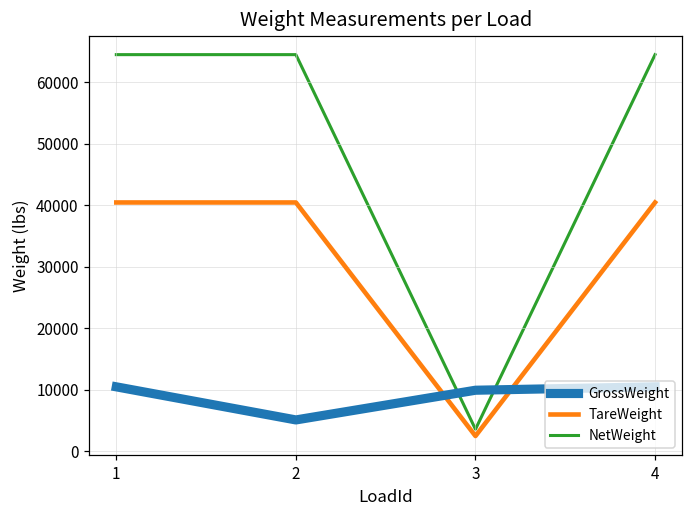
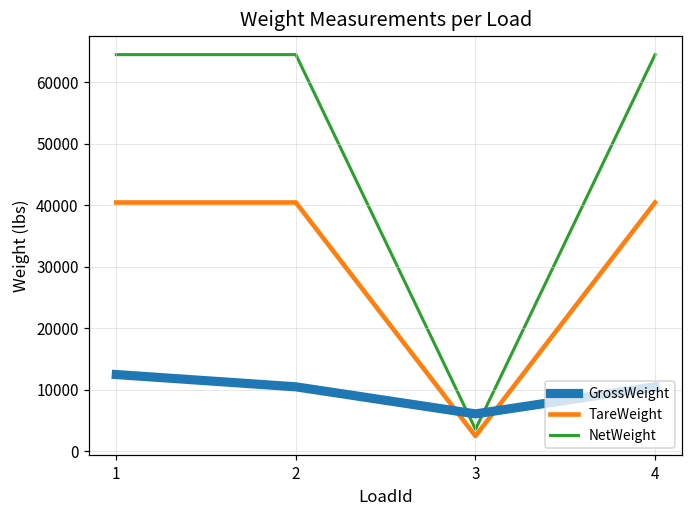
  {
    "GrossWeight": {
-     "1": 11000,
-     "2": 5000,
-     "3": 10000
+     "1": 12000,
+     "2": 11000,
+     "3": 6000
    },
    "TareWeight": {
      "1": 40000,
      "2": 40000,
      "3": 3000,
      "4": 40000
    },
    "NetWeight": {
      "1": 65000,
      "2": 65000,
      "3": 4000,
      "4": 65000
    }
  }
